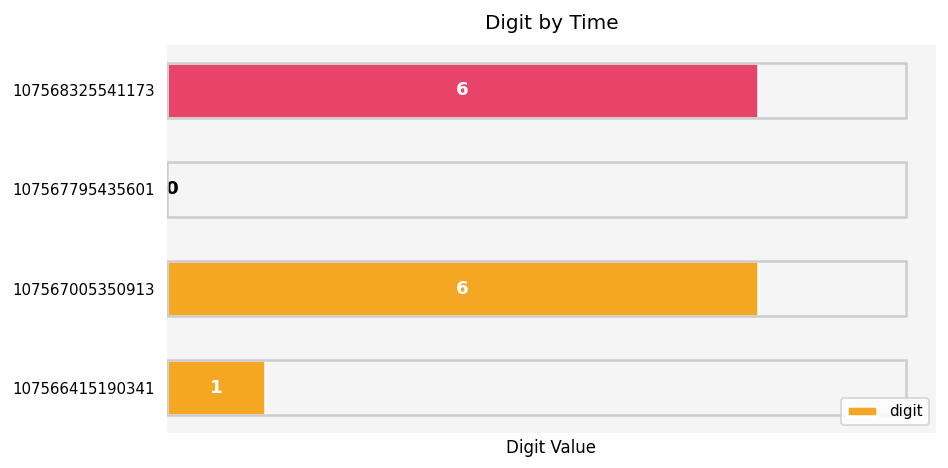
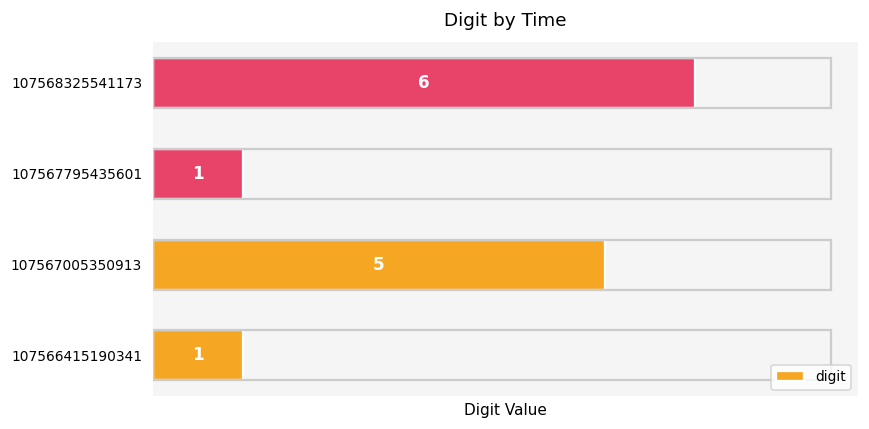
  {
    "107568325541173": 6,
-   "107567795435601": 0,
-   "107567005350913": 6,
+   "107567795435601": 1,
+   "107567005350913": 5,
    "107566415190341": 1
  }
